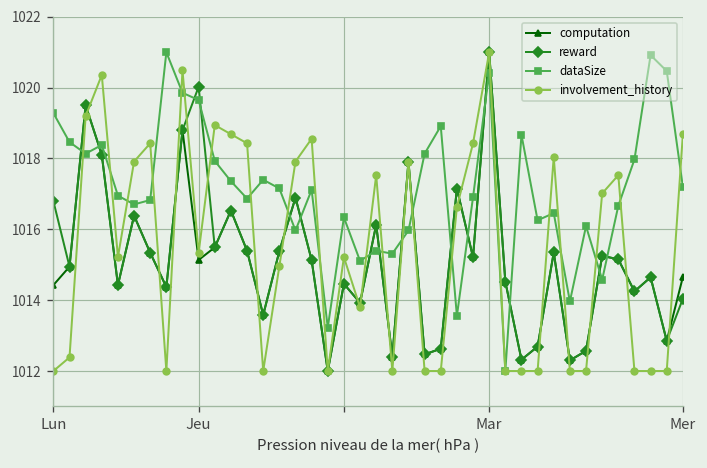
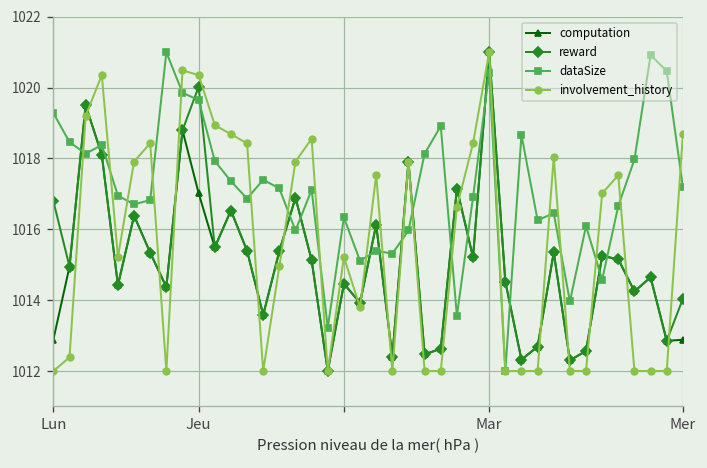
  {
    "computation": {
-     "Lun": 1014.4,
-     "Jeu": 1015.1,
-     "Mer": 1014.7
+     "Lun": 1012.9,
+     "Jeu": 1017.0,
+     "Mer": 1012.9
    },
    "reward": {
      "Lun": 1016.8,
      "Jeu": 1020.0,
      "Mer": 1014.0
    },
    "dataSize": {
      "Lun": 1019.3,
      "Jeu": 1019.7,
      "Mar": 1020.4,
      "Mer": 1017.2
    },
    "involvement_history": {
      "Lun": 1012.0,
-     "Jeu": 1015.3,
+     "Jeu": 1020.4,
      "Mer": 1018.7
    }
  }
